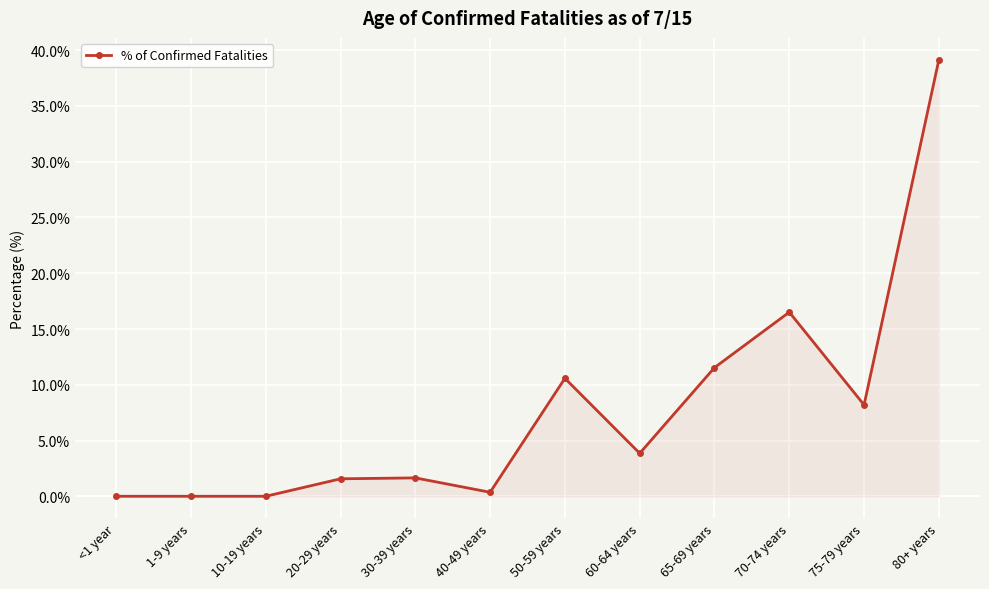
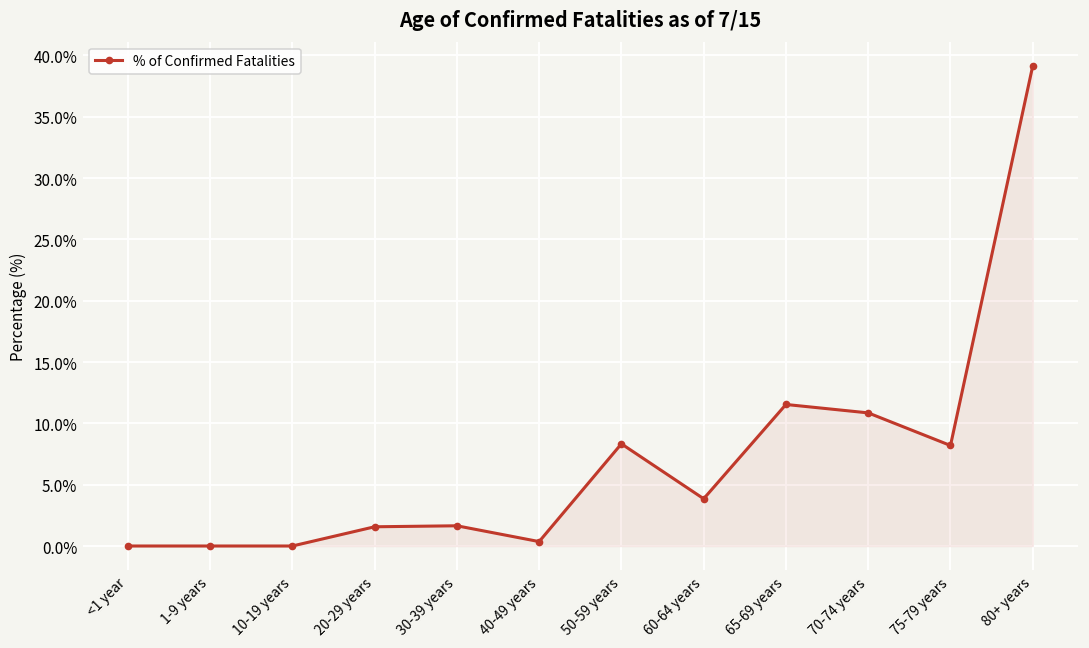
  {
    "<1 year": "0.0%",
    "1-9 years": "0.0%",
    "10-19 years": "0.0%",
    "20-29 years": "1.6%",
    "30-39 years": "1.6%",
    "40-49 years": "0.4%",
-   "50-59 years": "10.6%",
+   "50-59 years": "8.3%",
    "60-64 years": "3.9%",
    "65-69 years": "11.5%",
-   "70-74 years": "16.5%",
+   "70-74 years": "10.9%",
    "75-79 years": "8.2%",
    "80+ years": "39.1%"
  }
